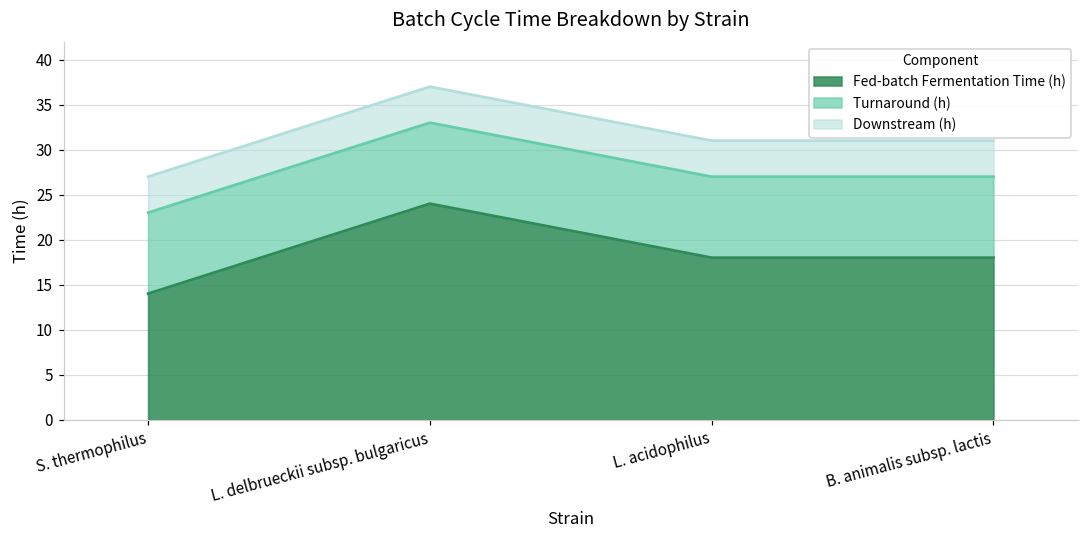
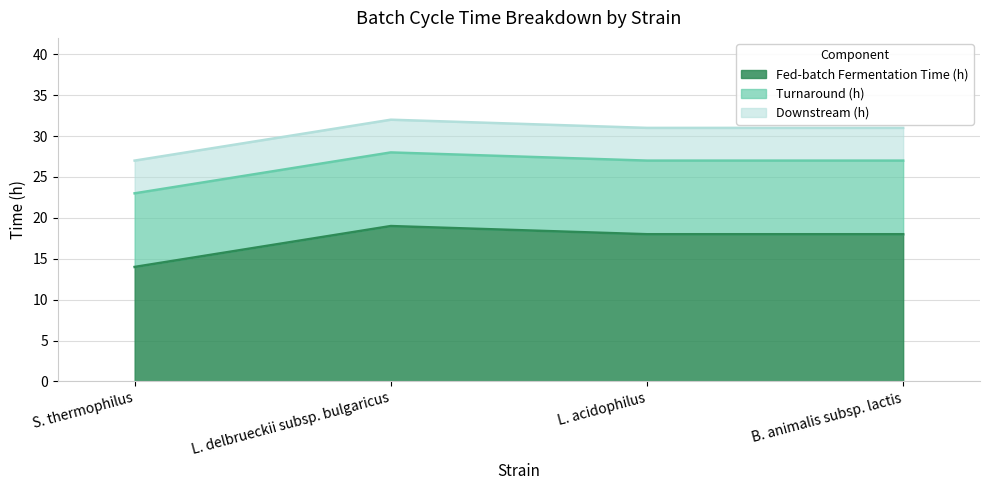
  {
    "Fed-batch Fermentation Time (h)": {
      "S. thermophilus": 14,
-     "L. delbrueckii subsp. bulgaricus": 24,
+     "L. delbrueckii subsp. bulgaricus": 19,
      "L. acidophilus": 18,
      "B. animalis subsp. lactis": 18
    },
    "Turnaround (h)": {
      "S. thermophilus": 9,
      "L. delbrueckii subsp. bulgaricus": 9,
      "L. acidophilus": 9,
      "B. animalis subsp. lactis": 9
    },
    "Downstream (h)": {
      "S. thermophilus": 4,
      "L. delbrueckii subsp. bulgaricus": 4,
      "L. acidophilus": 4,
      "B. animalis subsp. lactis": 4
    }
  }
